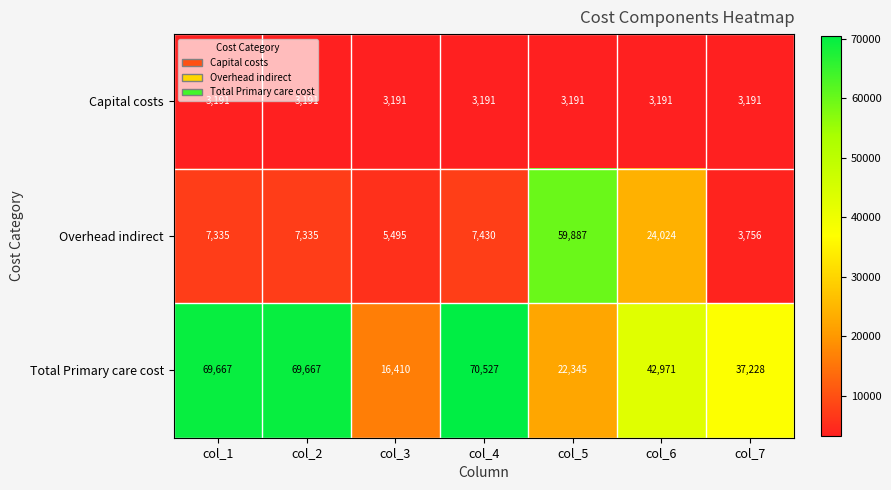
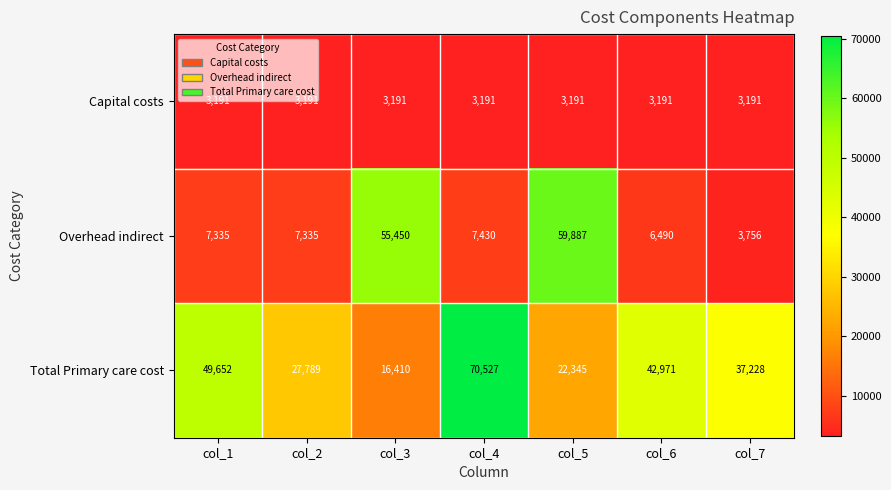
  {
    "Capital costs": {
      "col_3": "3,191",
      "col_4": "3,191",
      "col_5": "3,191",
      "col_6": "3,191",
      "col_7": "3,191"
    },
    "Overhead indirect": {
      "col_1": "7,335",
      "col_2": "7,335",
-     "col_3": "5,495",
+     "col_3": "55,450",
      "col_4": "7,430",
      "col_5": "59,887",
-     "col_6": "24,024",
+     "col_6": "6,490",
      "col_7": "3,756"
    },
    "Total Primary care cost": {
-     "col_1": "69,667",
-     "col_2": "69,667",
+     "col_1": "49,652",
+     "col_2": "27,789",
      "col_3": "16,410",
      "col_4": "70,527",
      "col_5": "22,345",
      "col_6": "42,971",
      "col_7": "37,228"
    }
  }
